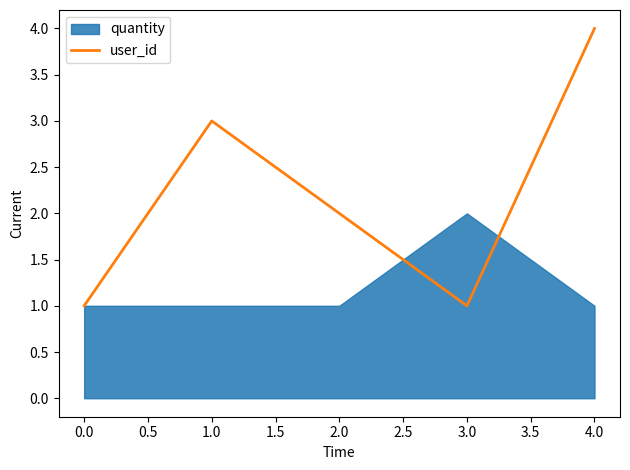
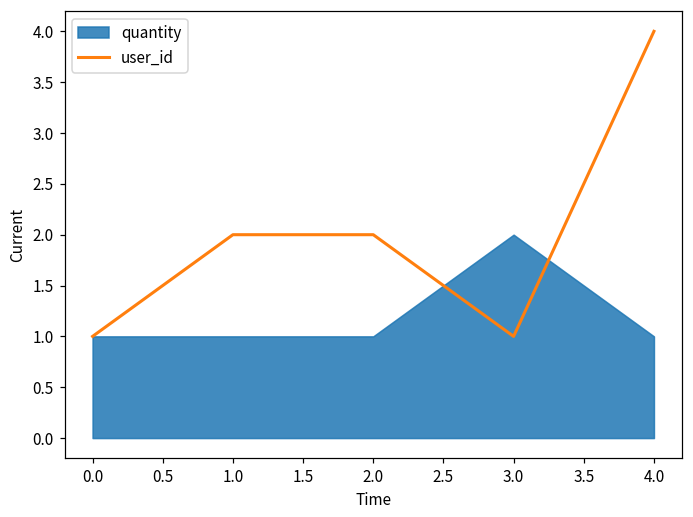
  {
    "user_id": {
-     "1.0": 3,
+     "1.0": 2,
      "2.0": 2,
      "3.0": 1,
      "4.0": 4
    },
    "quantity": {
      "1.0": 1,
      "2.0": 1,
      "3.0": 2,
      "4.0": 1
    }
  }
